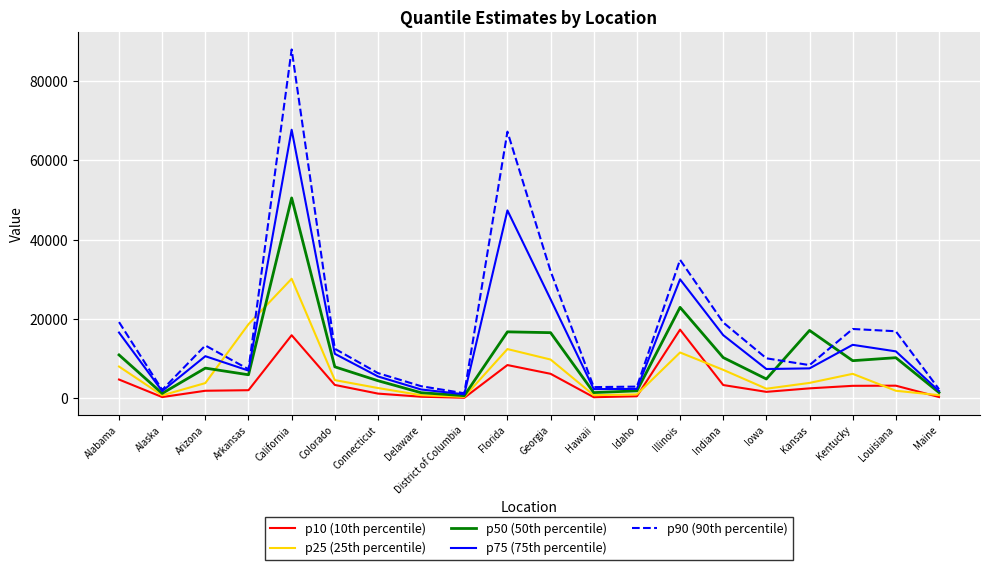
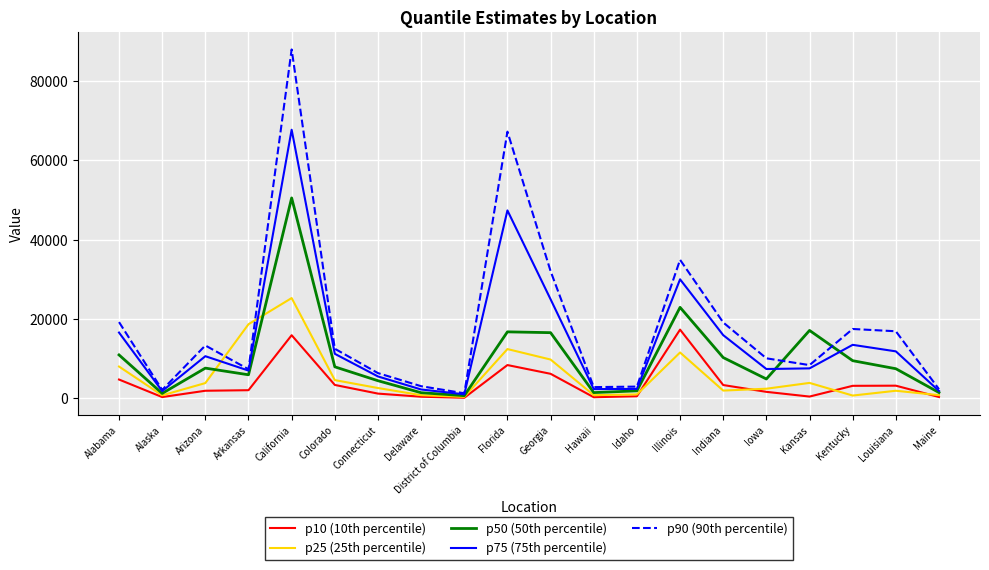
  {
    "p10 (10th percentile)": {
      "Alabama": 5000,
      "Arizona": 2000,
      "Arkansas": 2000,
      "California": 16000,
      "Colorado": 3000,
      "Connecticut": 1000,
      "Florida": 8000,
      "Georgia": 6000,
      "Illinois": 17000,
      "Indiana": 3000,
      "Iowa": 2000,
-     "Kansas": 3000,
+     "Kansas": 0,
      "Kentucky": 3000,
      "Louisiana": 3000
    },
    "p25 (25th percentile)": {
      "Alabama": 8000,
      "Arizona": 4000,
      "Arkansas": 19000,
-     "California": 30000,
+     "California": 25000,
      "Colorado": 5000,
      "Connecticut": 3000,
      "Florida": 12000,
      "Georgia": 10000,
      "Illinois": 12000,
-     "Indiana": 7000,
+     "Indiana": 2000,
      "Iowa": 2000,
      "Kansas": 4000,
-     "Kentucky": 6000,
+     "Kentucky": 1000,
      "Louisiana": 2000
    },
    "p50 (50th percentile)": {
      "Alabama": 11000,
      "Arizona": 8000,
      "Arkansas": 6000,
      "California": 51000,
      "Colorado": 8000,
      "Connecticut": 4000,
      "Florida": 17000,
      "Georgia": 17000,
      "Illinois": 23000,
      "Indiana": 10000,
      "Iowa": 5000,
      "Kansas": 17000,
      "Kentucky": 10000,
-     "Louisiana": 10000
+     "Louisiana": 7000
    }
  }
